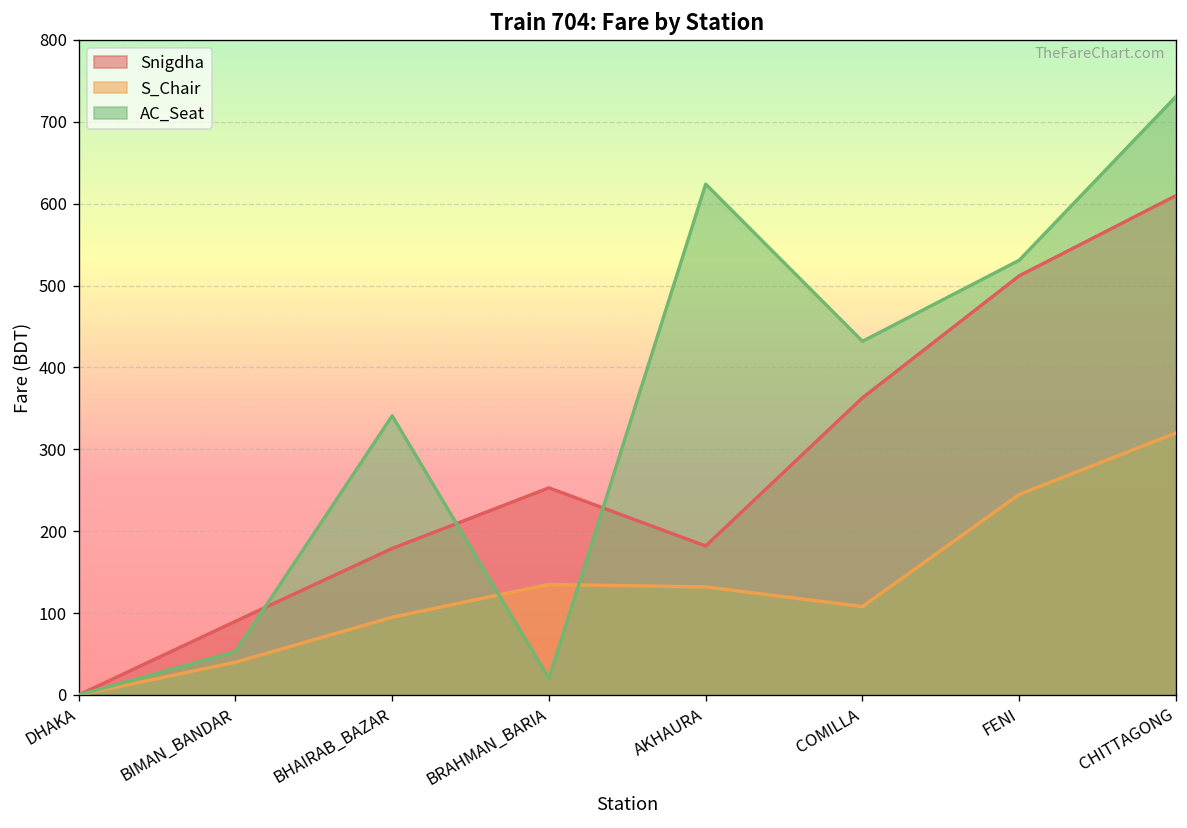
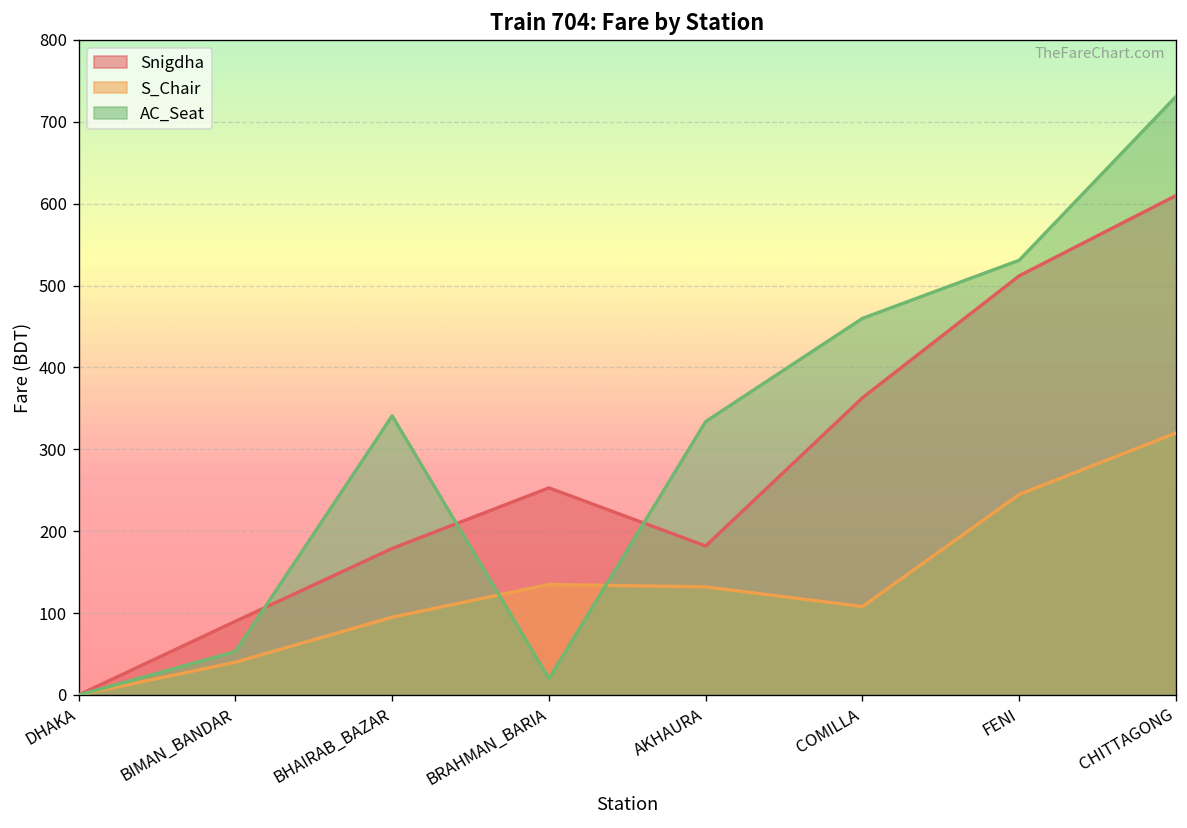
  {
    "Snigdha": {
      "BIMAN_BANDAR": 90,
      "BHAIRAB_BAZAR": 180,
      "BRAHMAN_BARIA": 250,
      "AKHAURA": 180,
      "COMILLA": 360,
      "FENI": 510,
      "CHITTAGONG": 610
    },
    "S_Chair": {
      "BIMAN_BANDAR": 40,
      "BHAIRAB_BAZAR": 100,
      "BRAHMAN_BARIA": 140,
      "AKHAURA": 130,
      "COMILLA": 110,
      "FENI": 250,
      "CHITTAGONG": 320
    },
    "AC_Seat": {
      "BIMAN_BANDAR": 50,
      "BHAIRAB_BAZAR": 340,
      "BRAHMAN_BARIA": 20,
-     "AKHAURA": 620,
-     "COMILLA": 430,
+     "AKHAURA": 330,
+     "COMILLA": 460,
      "FENI": 530,
      "CHITTAGONG": 730
    }
  }
